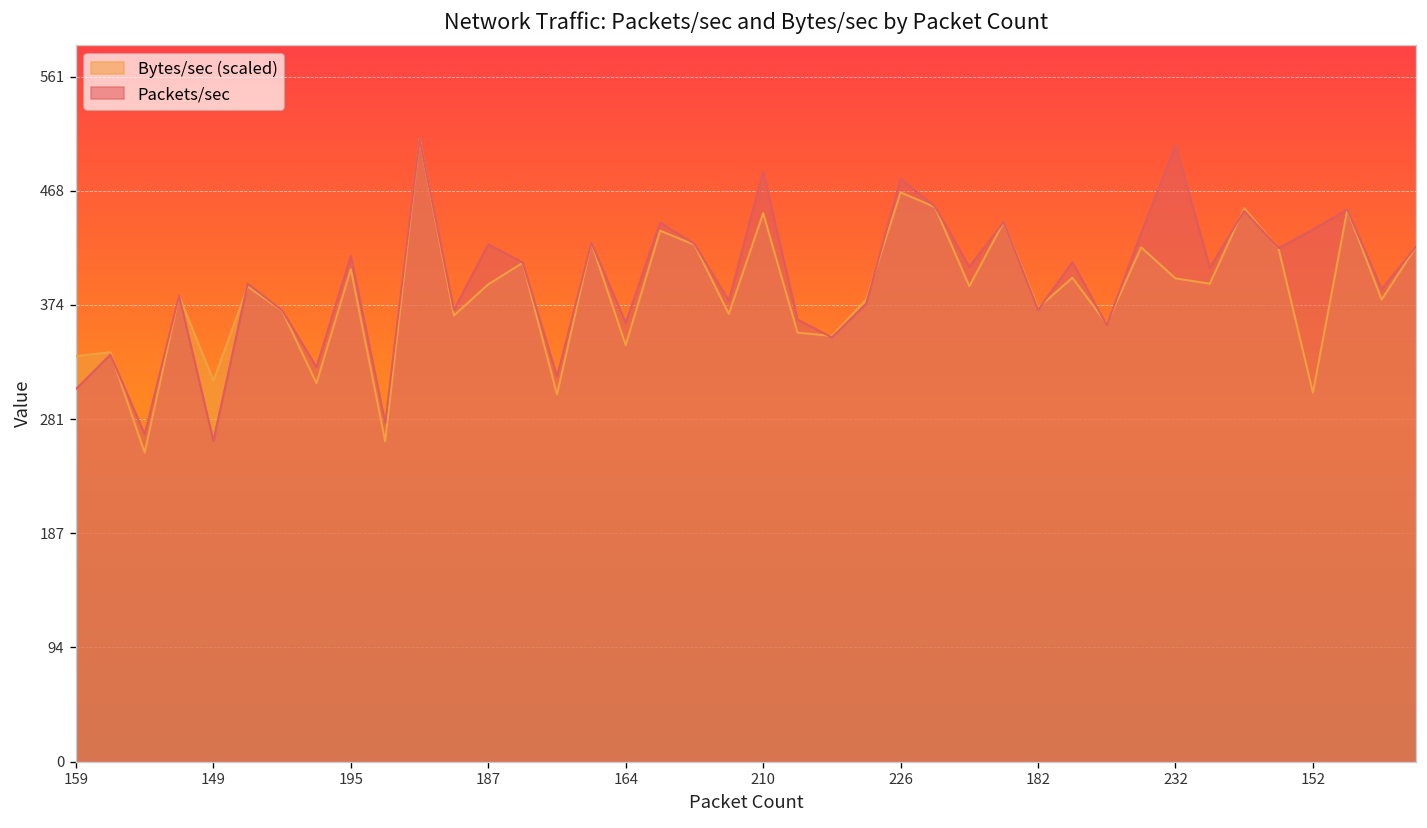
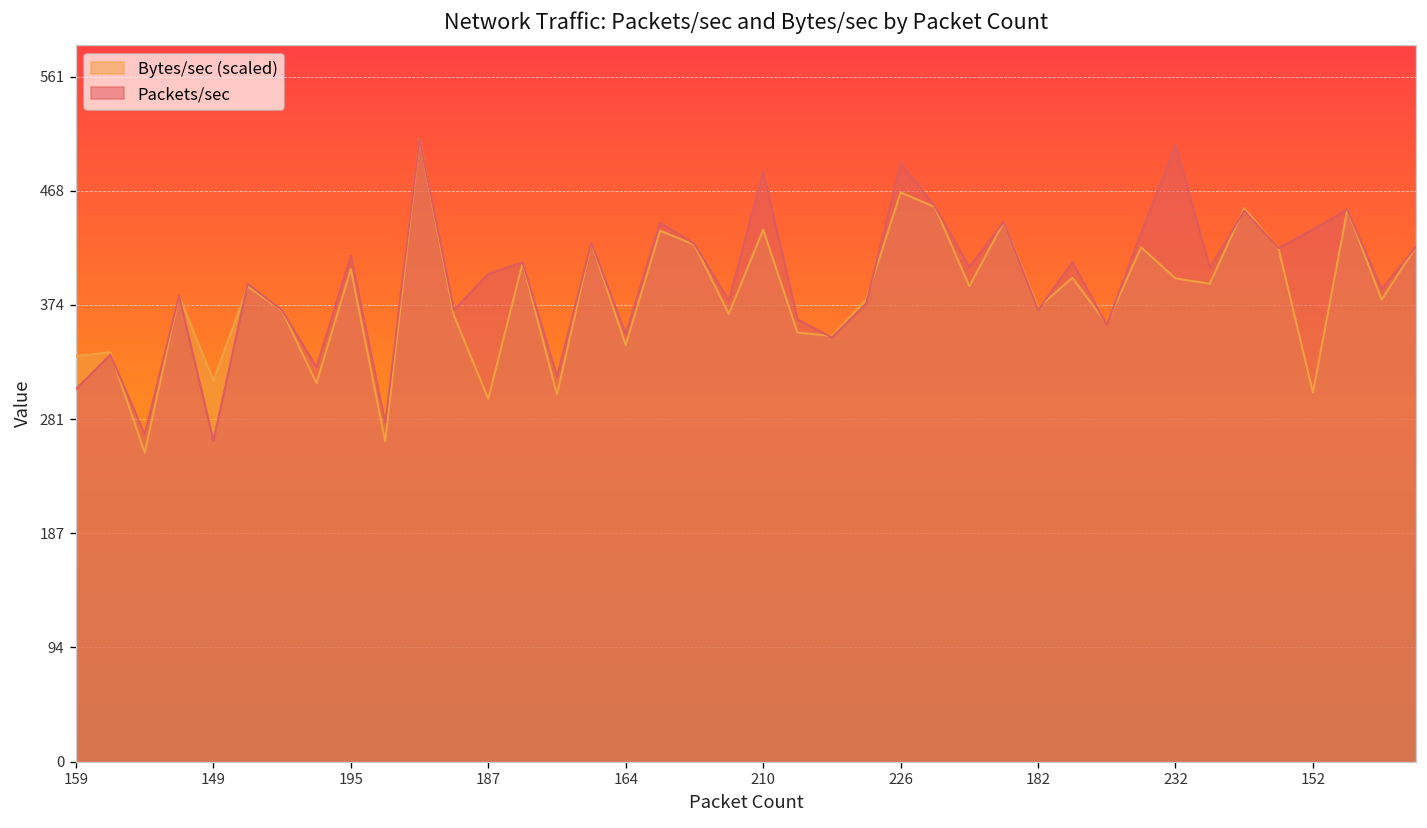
  {
    "Bytes/sec (scaled)": {
      "159": 332,
      "149": 312,
      "195": 404,
-     "187": 391,
+     "187": 297,
      "164": 341,
-     "210": 450,
+     "210": 436,
      "226": 467,
      "232": 396,
      "152": 302
    },
    "Packets/sec": {
      "159": 305,
      "149": 263,
      "195": 415,
-     "187": 424,
-     "164": 360,
+     "187": 400,
+     "164": 350,
      "210": 484,
-     "226": 478,
+     "226": 490,
      "232": 505,
      "152": 436
    }
  }
